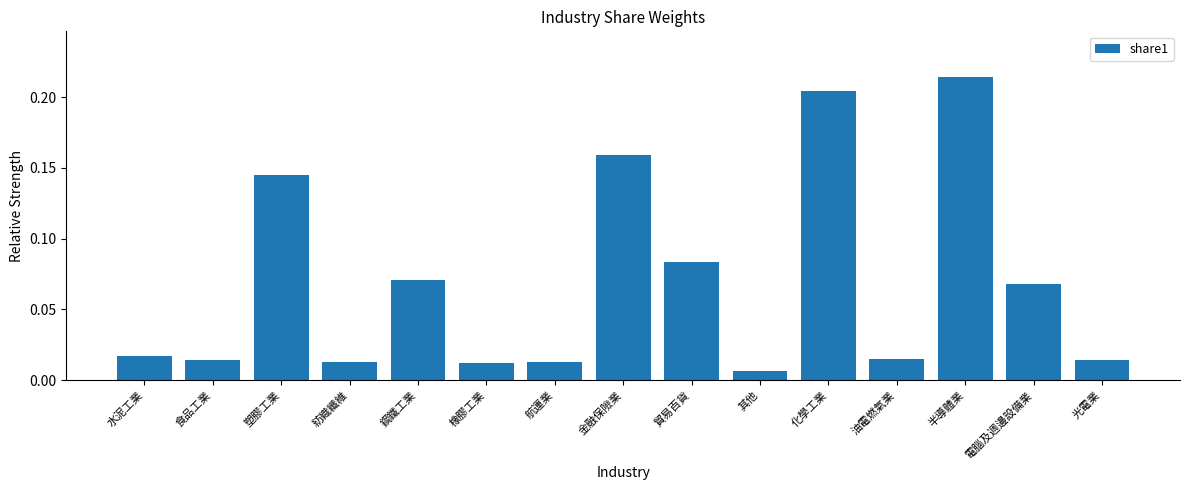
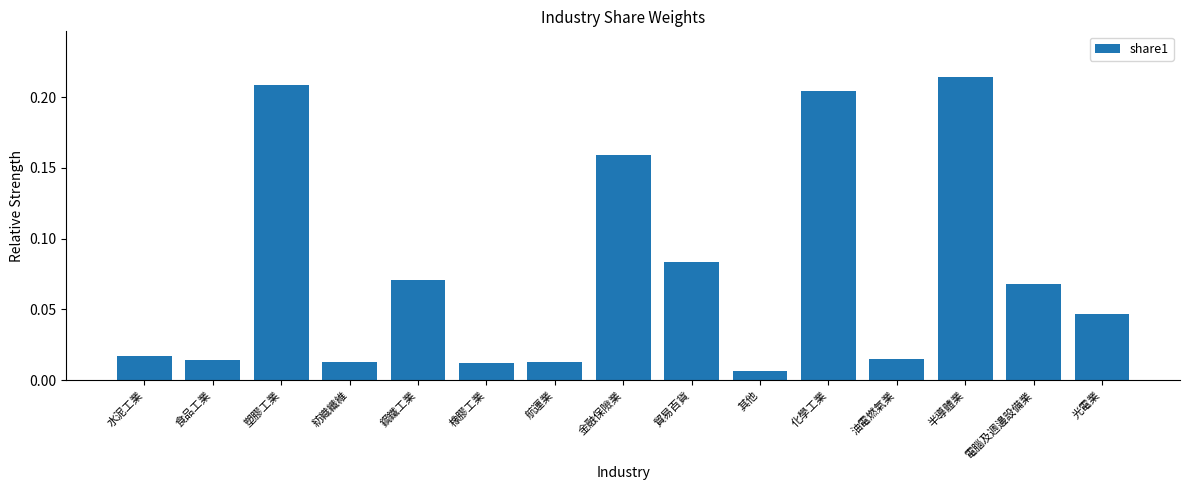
  {
    "水泥工業": 0.017,
    "食品工業": 0.014,
-   "塑膠工業": 0.145,
+   "塑膠工業": 0.209,
    "紡織纖維": 0.013,
    "鋼鐵工業": 0.071,
    "橡膠工業": 0.012,
    "航運業": 0.013,
    "金融保險業": 0.159,
    "貿易百貨": 0.083,
    "其他": 0.006,
    "化學工業": 0.204,
    "油電燃氣業": 0.015,
    "半導體業": 0.214,
    "電腦及週邊設備業": 0.068,
-   "光電業": 0.014
+   "光電業": 0.047
  }
